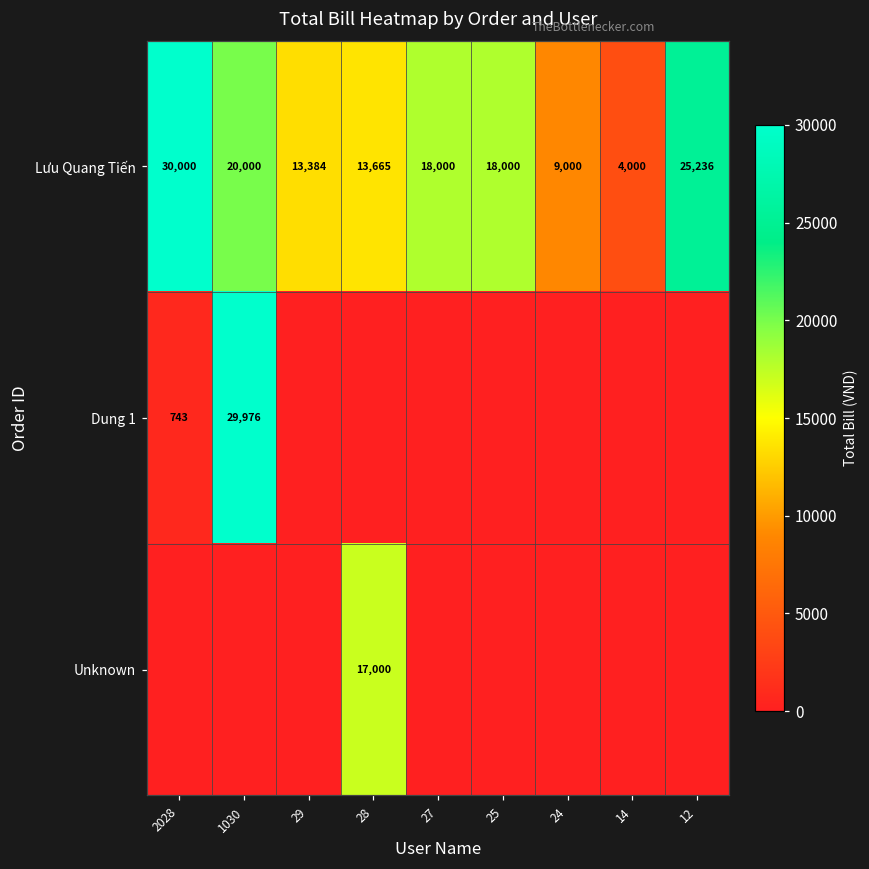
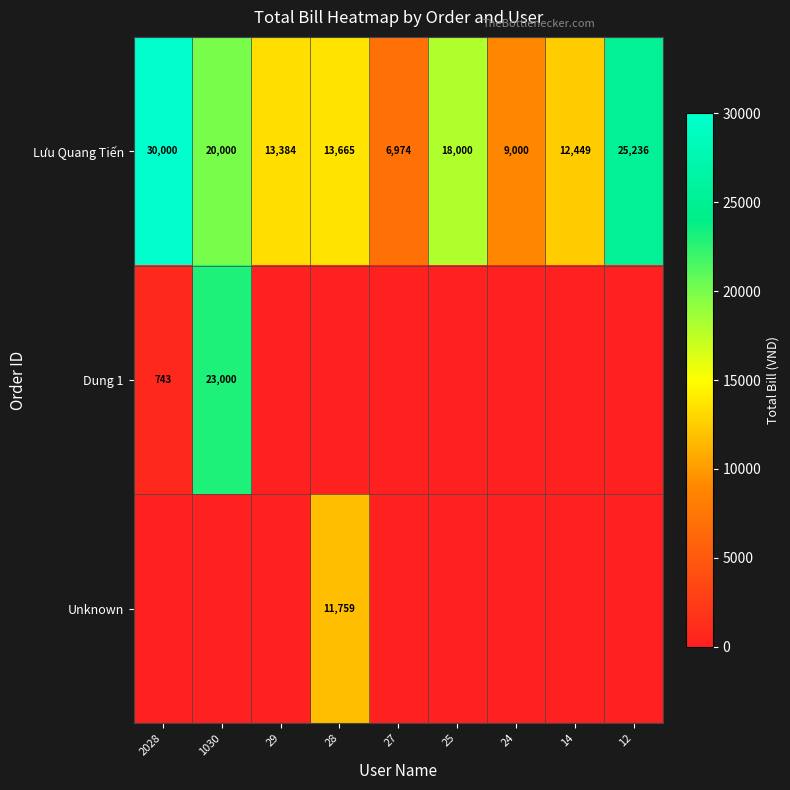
  {
    "Lưu Quang Tiến": {
      "2028": "30,000",
      "1030": "20,000",
      "29": "13,384",
      "28": "13,665",
-     "27": "18,000",
+     "27": "6,974",
      "25": "18,000",
      "24": "9,000",
-     "14": "4,000",
+     "14": "12,449",
      "12": "25,236"
    },
    "Dung 1": {
      "2028": "743",
-     "1030": "29,976"
+     "1030": "23,000"
    },
    "Unknown": {
-     "28": "17,000"
+     "28": "11,759"
    }
  }
